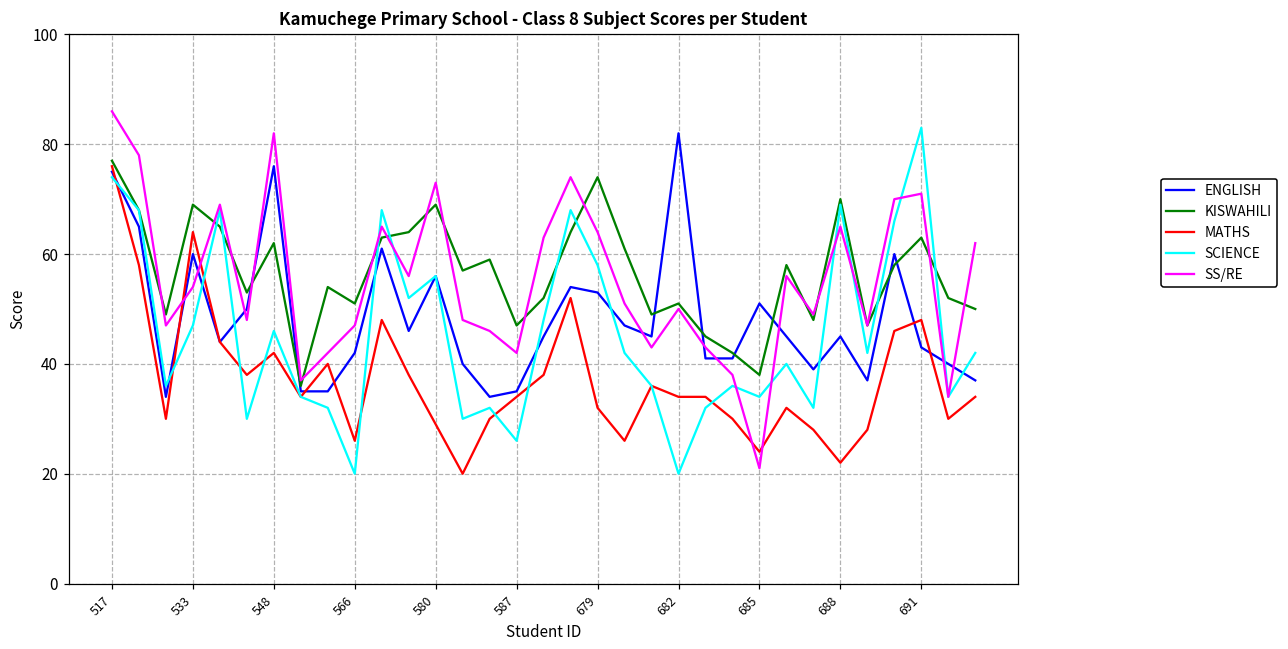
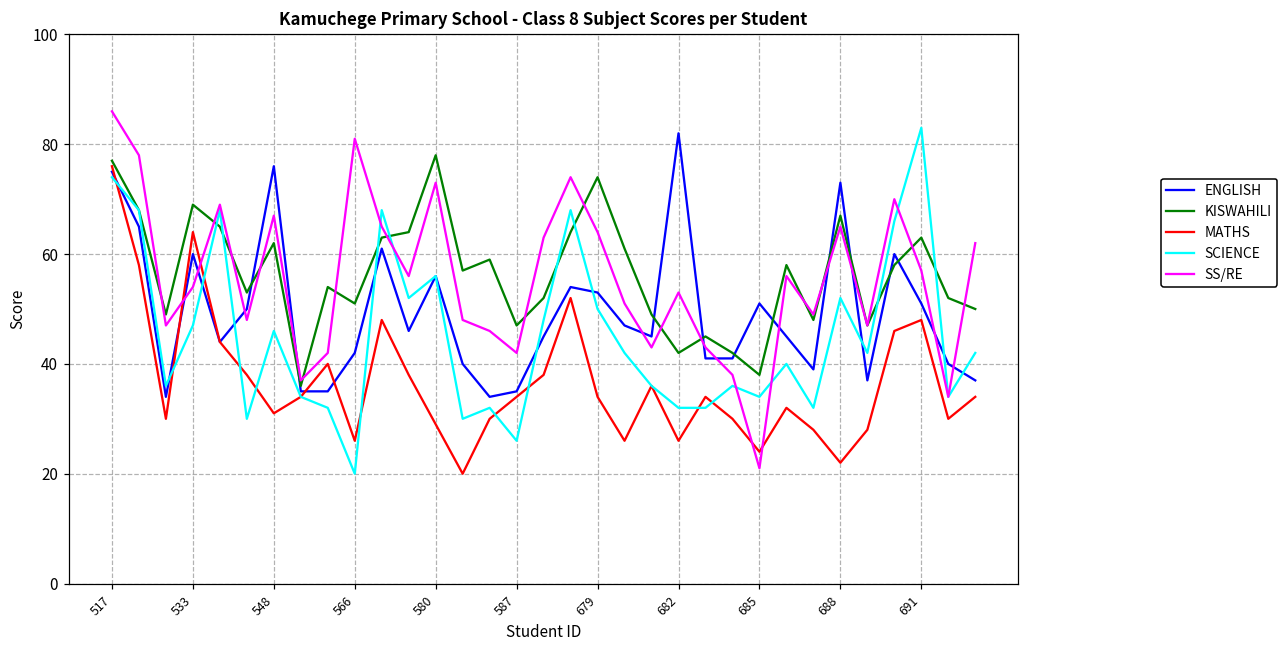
  {
    "ENGLISH": {
      "517": 75,
      "533": 60,
      "548": 76,
      "566": 42,
      "587": 35,
      "679": 53,
      "682": 82,
      "685": 51,
-     "688": 45,
-     "691": 43
+     "688": 73,
+     "691": 51
    },
    "KISWAHILI": {
      "517": 77,
      "533": 69,
      "548": 62,
      "566": 51,
-     "580": 69,
+     "580": 78,
      "587": 47,
      "679": 74,
-     "682": 51,
+     "682": 42,
      "685": 38,
-     "688": 70,
+     "688": 67,
      "691": 63
    },
    "MATHS": {
      "517": 76,
      "533": 64,
-     "548": 42,
+     "548": 31,
      "566": 26,
      "580": 29,
      "587": 34,
-     "679": 32,
-     "682": 34,
+     "679": 34,
+     "682": 26,
      "685": 24,
      "688": 22,
      "691": 48
    },
    "SCIENCE": {
      "517": 74,
      "533": 47,
      "548": 46,
      "566": 20,
      "587": 26,
-     "679": 58,
-     "682": 20,
+     "679": 50,
+     "682": 32,
      "685": 34,
-     "688": 69,
+     "688": 52,
      "691": 83
    },
    "SS/RE": {
      "517": 86,
      "533": 54,
-     "548": 82,
-     "566": 47,
+     "548": 67,
+     "566": 81,
      "580": 73,
      "587": 42,
      "679": 64,
-     "682": 50,
+     "682": 53,
      "685": 21,
      "688": 65,
-     "691": 71
+     "691": 57
    }
  }
